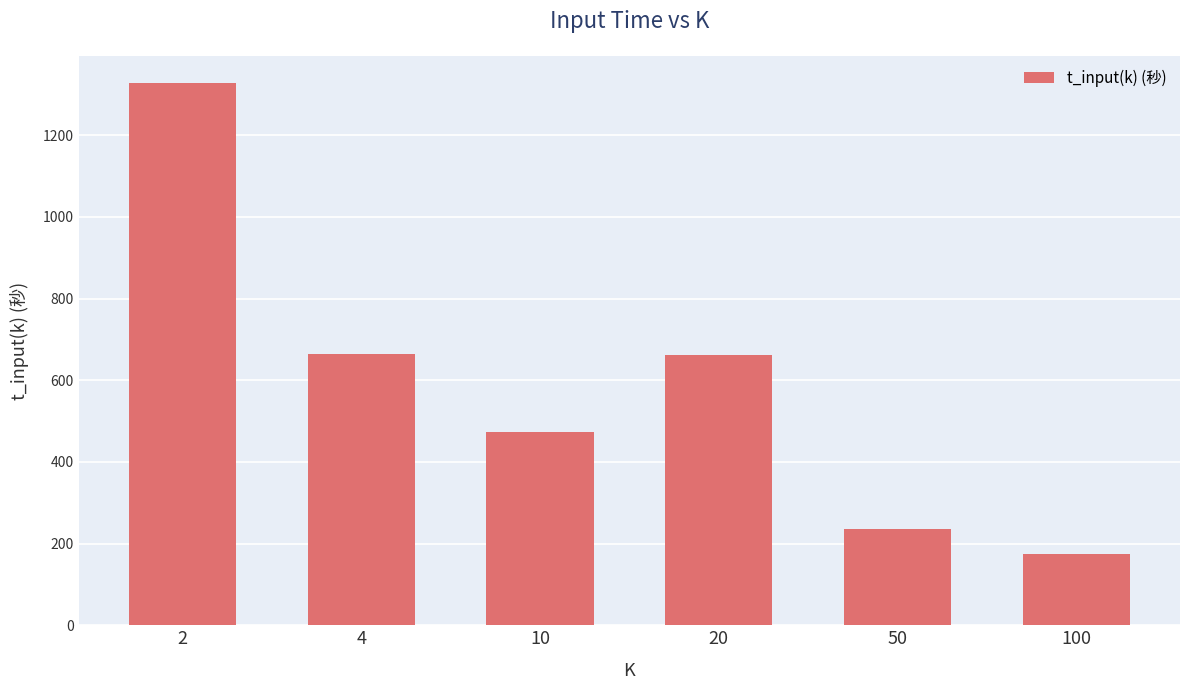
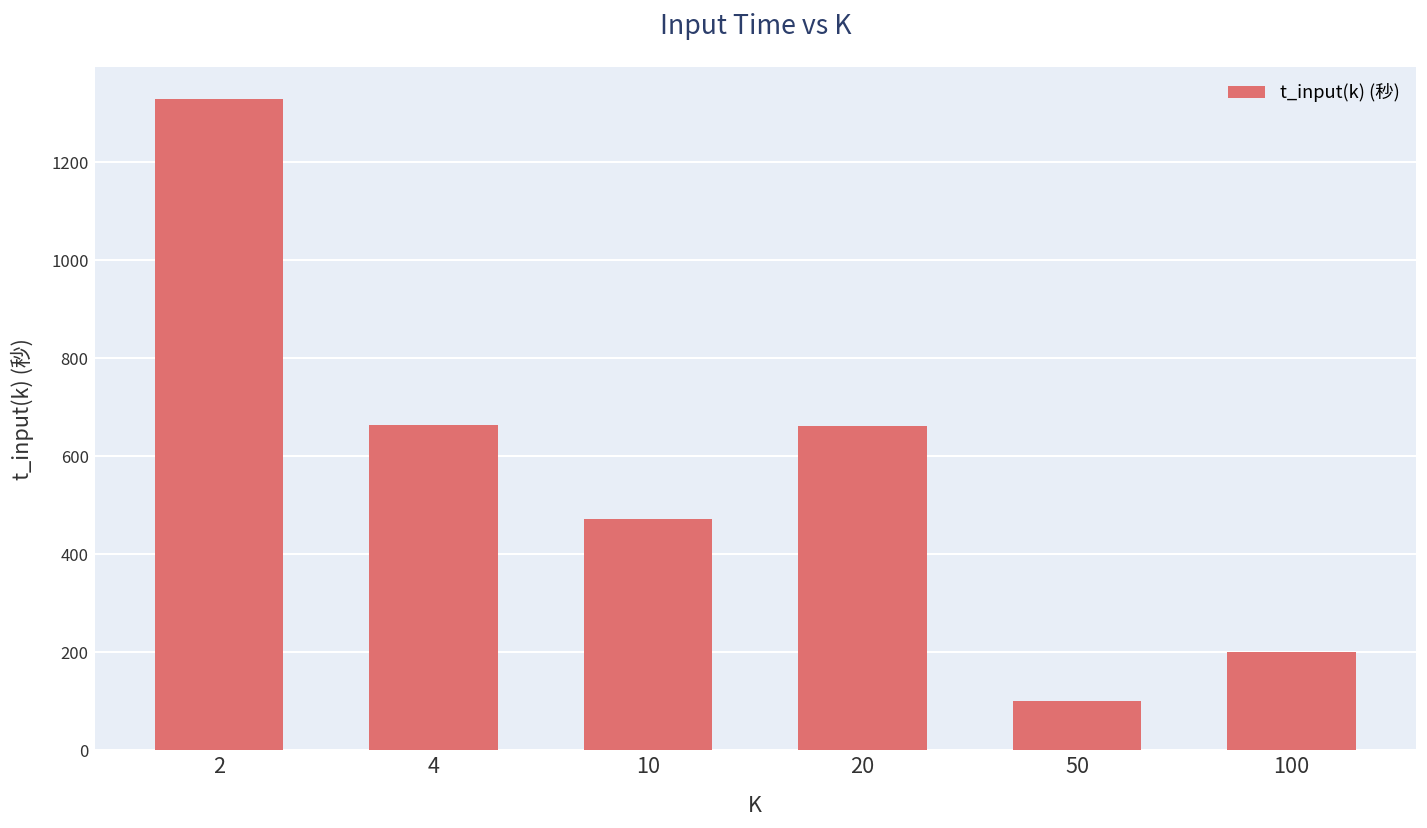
  {
    "2": 1330,
    "4": 660,
    "10": 470,
    "20": 660,
-   "50": 240,
-   "100": 170
+   "50": 100,
+   "100": 200
  }
